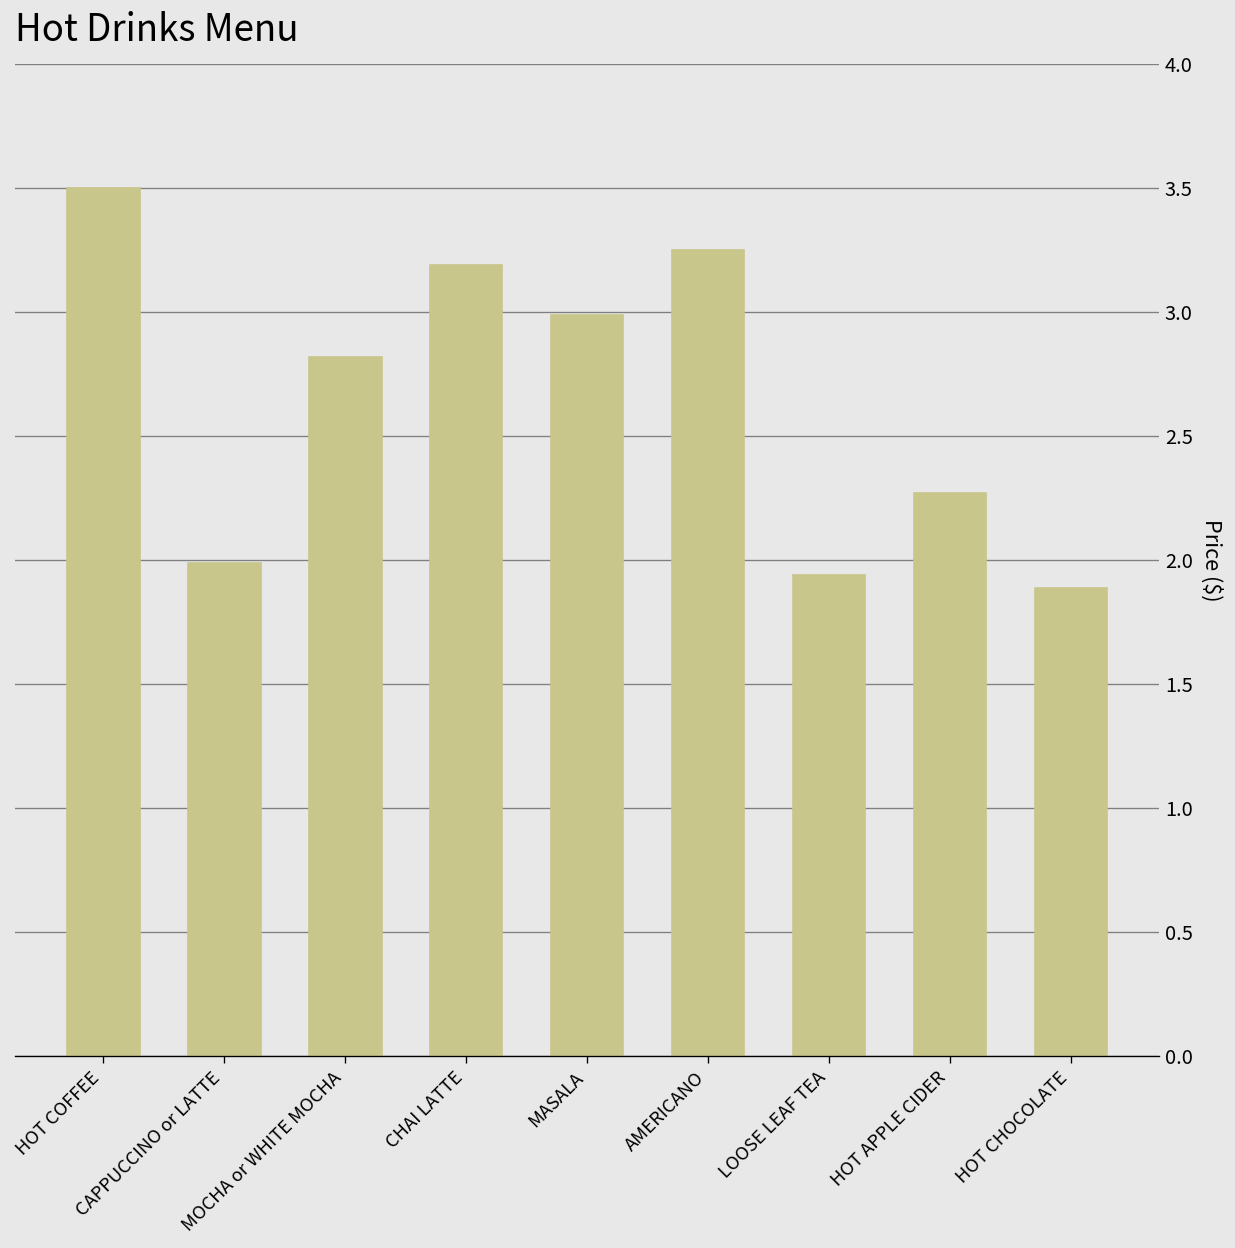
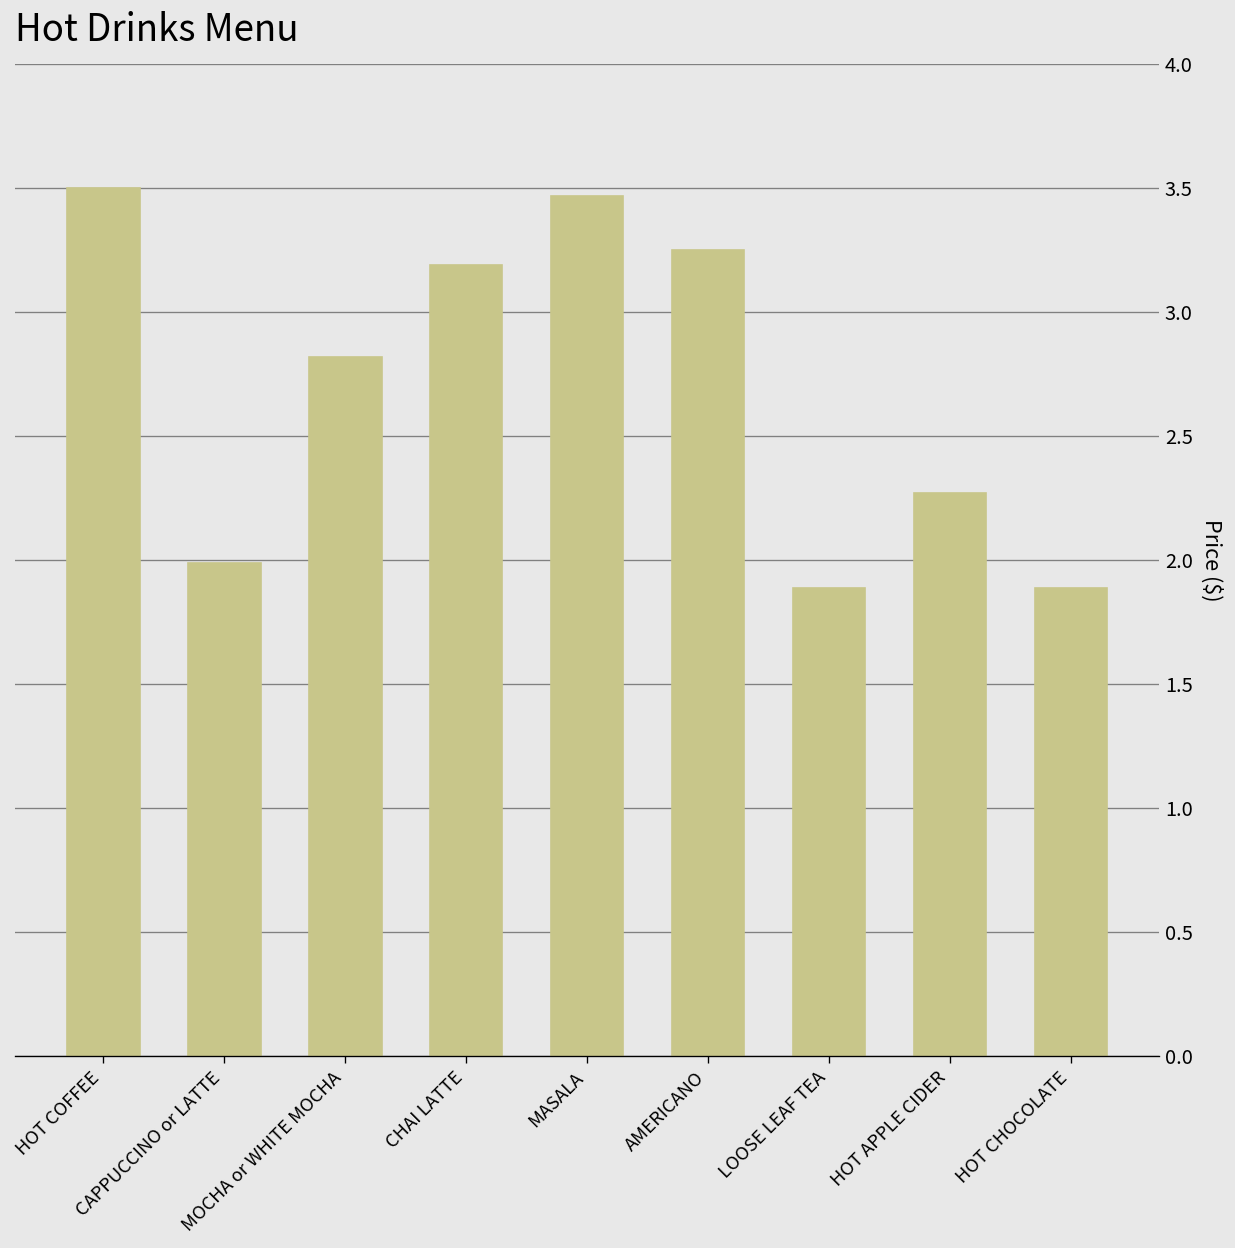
  {
    "HOT COFFEE": 3.50,
    "CAPPUCCINO or LATTE": 1.99,
    "MOCHA or WHITE MOCHA": 2.82,
    "CHAI LATTE": 3.19,
-   "MASALA": 2.99,
+   "MASALA": 3.47,
    "AMERICANO": 3.25,
-   "LOOSE LEAF TEA": 1.94,
+   "LOOSE LEAF TEA": 1.89,
    "HOT APPLE CIDER": 2.27,
    "HOT CHOCOLATE": 1.89
  }
